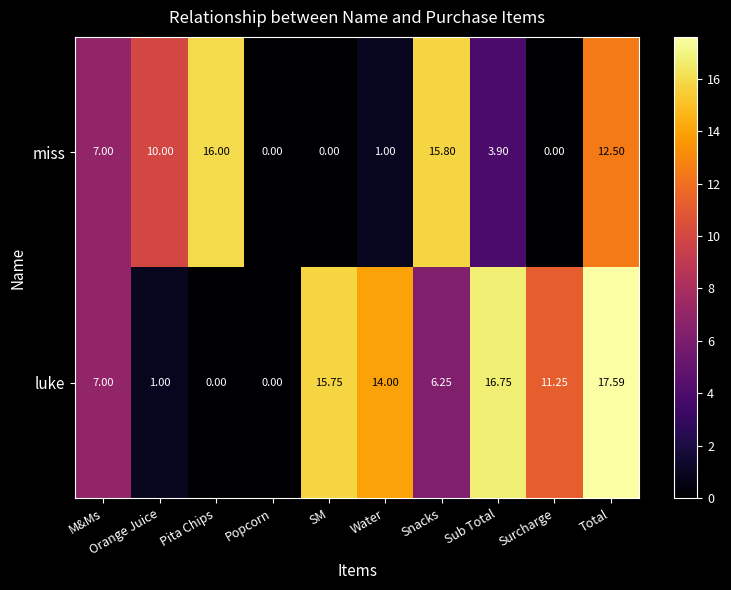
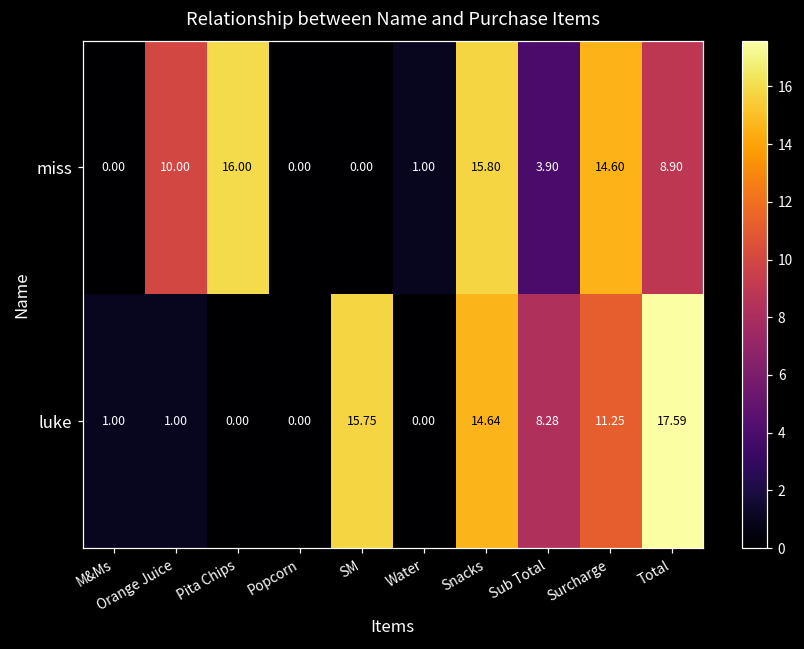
  {
    "miss": {
-     "M&Ms": 7.00,
+     "M&Ms": 0.00,
      "Orange Juice": 10.00,
      "Pita Chips": 16.00,
      "Popcorn": 0.00,
      "SM": 0.00,
      "Water": 1.00,
      "Snacks": 15.80,
      "Sub Total": 3.90,
-     "Surcharge": 0.00,
-     "Total": 12.50
+     "Surcharge": 14.60,
+     "Total": 8.90
    },
    "luke": {
-     "M&Ms": 7.00,
+     "M&Ms": 1.00,
      "Orange Juice": 1.00,
      "Pita Chips": 0.00,
      "Popcorn": 0.00,
      "SM": 15.75,
-     "Water": 14.00,
-     "Snacks": 6.25,
-     "Sub Total": 16.75,
+     "Water": 0.00,
+     "Snacks": 14.64,
+     "Sub Total": 8.28,
      "Surcharge": 11.25,
      "Total": 17.59
    }
  }
